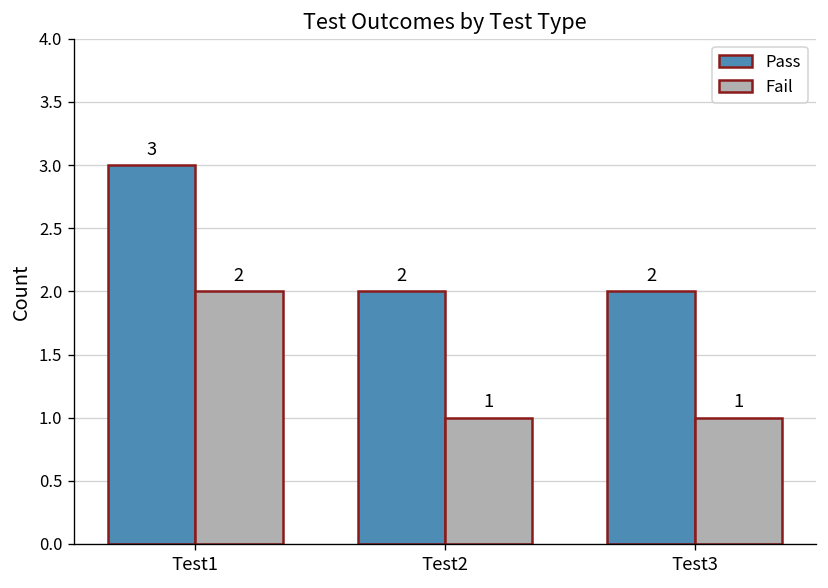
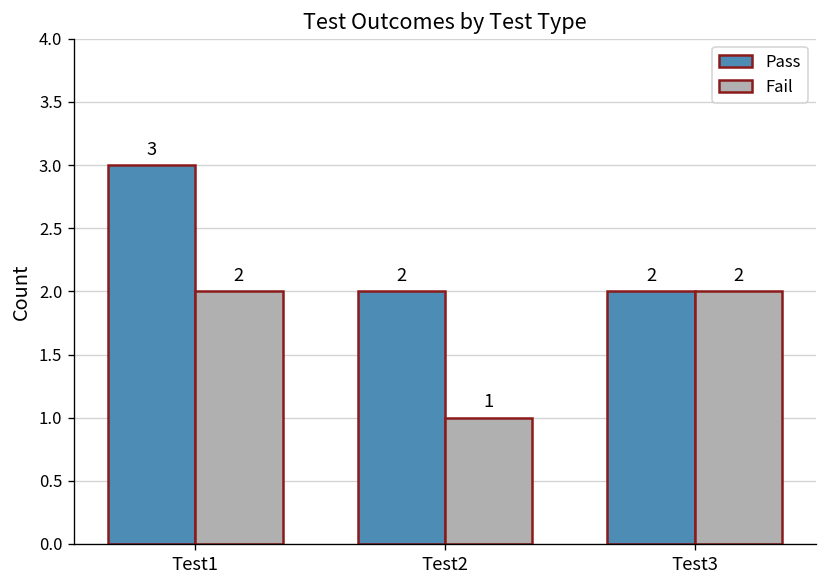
  {
    "Pass": {
      "Test1": 3,
      "Test2": 2,
      "Test3": 2
    },
    "Fail": {
      "Test1": 2,
      "Test2": 1,
-     "Test3": 1
+     "Test3": 2
    }
  }
